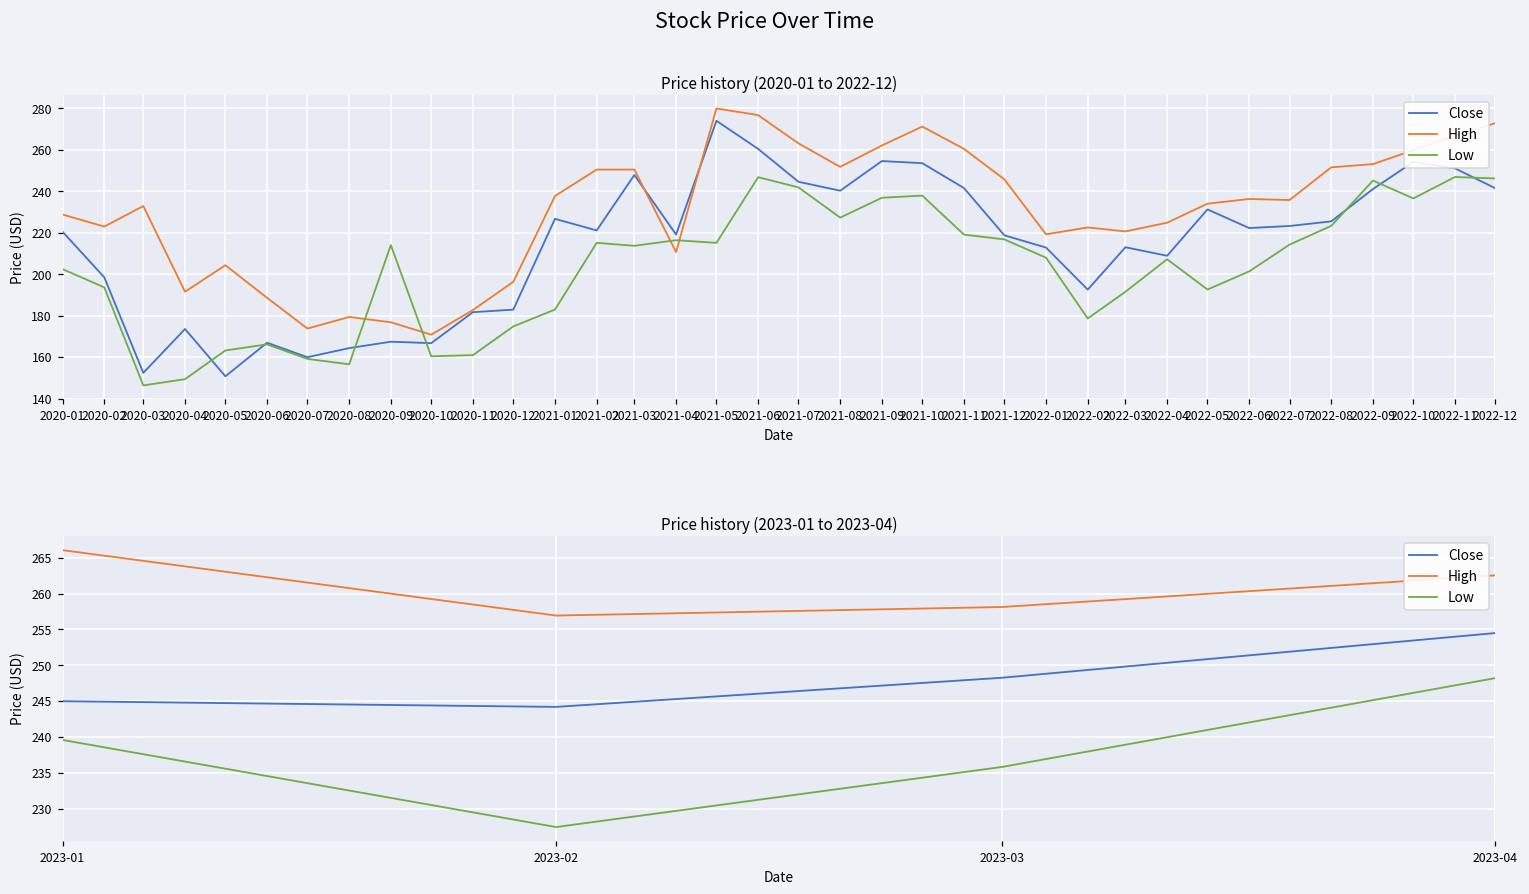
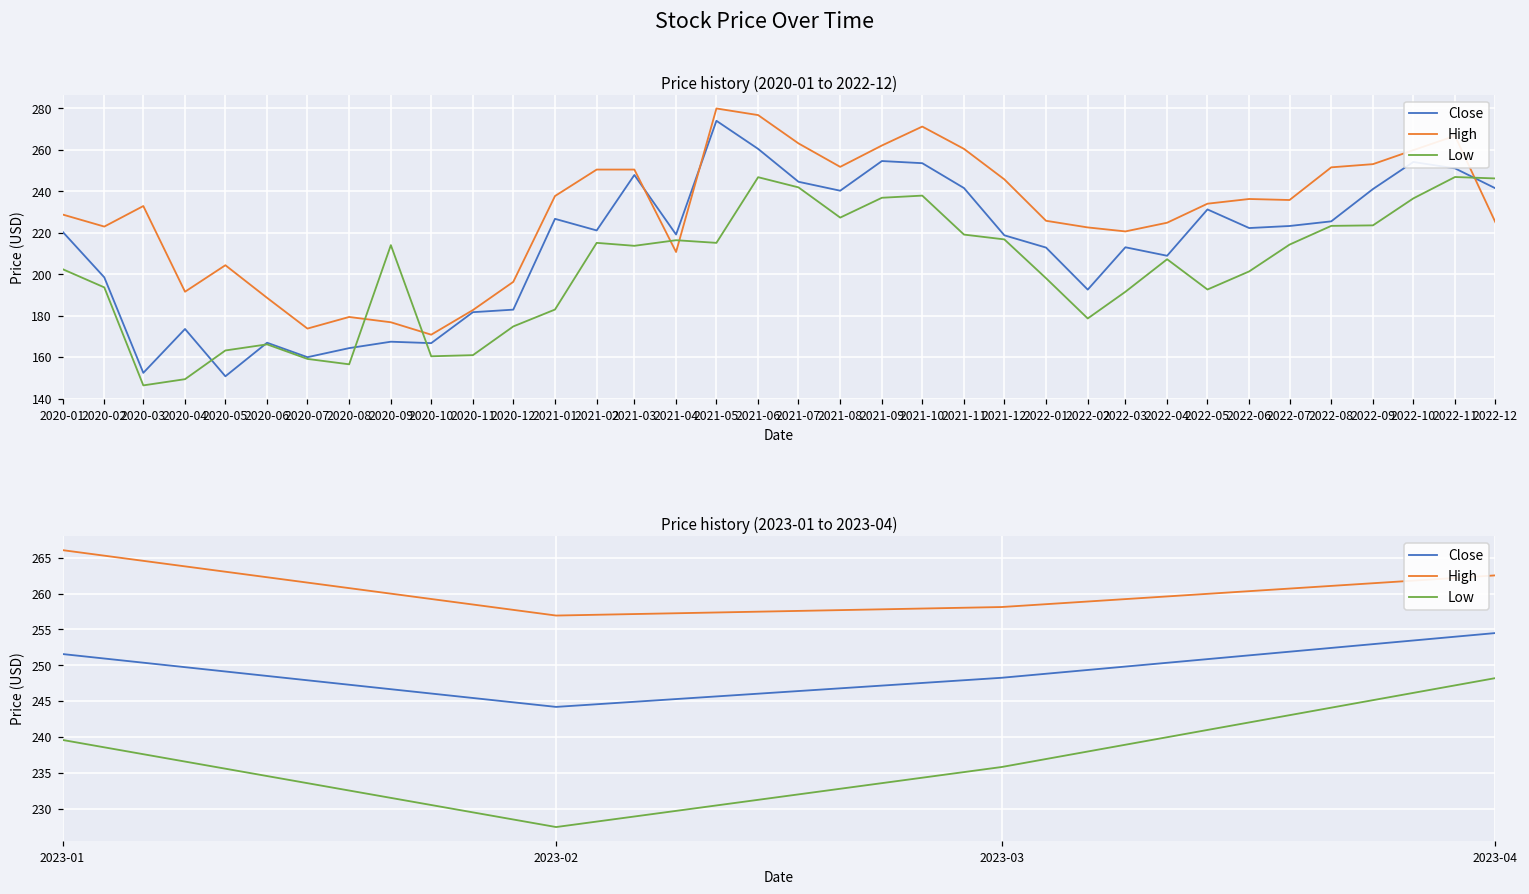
  {
    "Price history (2020-01 to 2022-12)": {
      "Close": {
        "2020-01": 221,
        "2020-02": 198,
        "2020-03": 152,
        "2020-04": 174,
        "2020-05": 151,
        "2020-08": 164,
        "2020-09": 167,
        "2020-10": 167,
        "2020-12": 183,
        "2021-01": 227,
        "2021-04": 219,
        "2021-05": 274,
        "2021-06": 260,
        "2021-07": 245,
        "2021-08": 240,
        "2021-09": 255,
        "2021-10": 254,
        "2021-11": 242,
        "2021-12": 219,
        "2022-01": 213,
        "2022-04": 209,
        "2022-05": 231,
        "2022-06": 222,
        "2022-07": 223,
        "2022-08": 226,
        "2022-09": 241,
        "2022-12": 241
      },
      "High": {
        "2020-01": 229,
        "2020-02": 223,
        "2020-03": 233,
        "2020-04": 192,
        "2020-05": 204,
        "2020-06": 189,
        "2020-07": 174,
        "2020-08": 179,
        "2020-09": 177,
        "2020-10": 171,
        "2020-12": 196,
        "2021-01": 238,
        "2021-04": 211,
        "2021-05": 280,
        "2021-06": 277,
        "2021-07": 263,
        "2021-08": 252,
        "2021-09": 262,
        "2021-10": 271,
        "2021-11": 260,
        "2021-12": 246,
-       "2022-01": 219,
+       "2022-01": 226,
        "2022-04": 225,
        "2022-05": 234,
        "2022-06": 236,
        "2022-07": 236,
        "2022-08": 252,
        "2022-09": 253,
-       "2022-12": 273
+       "2022-12": 225
      },
      "Low": {
        "2020-01": 202,
        "2020-02": 194,
        "2020-03": 146,
        "2020-04": 149,
        "2020-05": 163,
        "2020-08": 157,
        "2020-09": 214,
        "2020-10": 160,
        "2020-11": 161,
        "2020-12": 175,
        "2021-01": 183,
        "2021-04": 216,
        "2021-05": 215,
        "2021-06": 247,
        "2021-07": 242,
        "2021-08": 227,
        "2021-09": 237,
        "2021-10": 238,
        "2021-11": 219,
        "2021-12": 217,
-       "2022-01": 208,
+       "2022-01": 198,
        "2022-04": 207,
        "2022-05": 193,
        "2022-06": 201,
        "2022-07": 214,
        "2022-08": 223,
-       "2022-09": 245,
+       "2022-09": 224,
        "2022-10": 237,
        "2022-11": 247,
        "2022-12": 246
      }
    },
    "Price history (2023-01 to 2023-04)": {
      "Close": {
-       "2023-01": 245,
+       "2023-01": 252,
        "2023-02": 244,
        "2023-03": 248,
        "2023-04": 255
      },
      "High": {
        "2023-01": 266,
        "2023-02": 257,
        "2023-03": 258,
        "2023-04": 263
      },
      "Low": {
        "2023-01": 240,
        "2023-02": 227,
        "2023-03": 236,
        "2023-04": 248
      }
    }
  }
